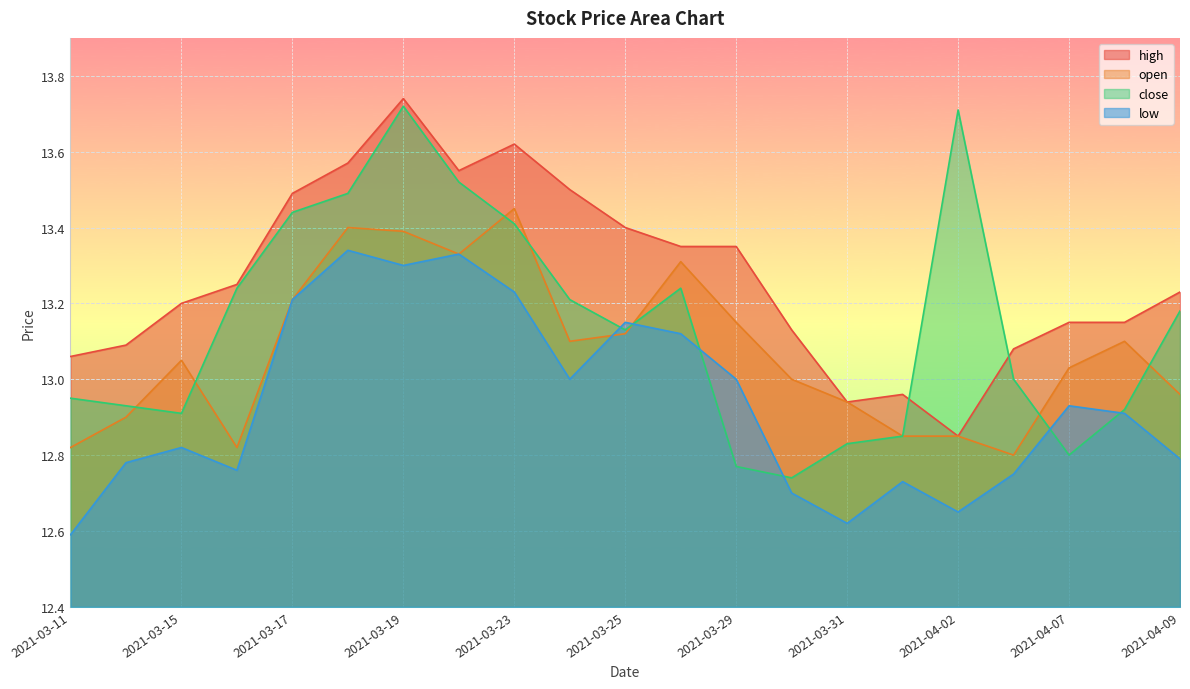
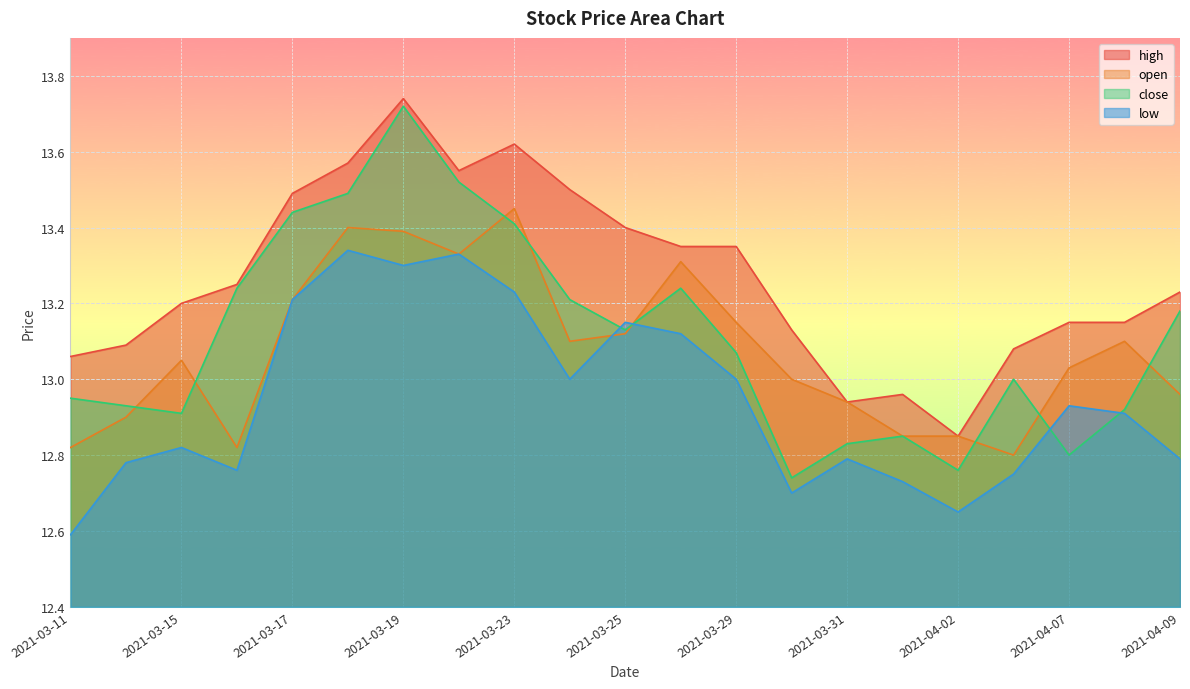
  {
    "close": {
      "2021-03-11": 12.95,
      "2021-03-15": 12.91,
      "2021-03-17": 13.44,
      "2021-03-19": 13.72,
      "2021-03-23": 13.41,
      "2021-03-25": 13.13,
-     "2021-03-29": 12.77,
+     "2021-03-29": 13.07,
      "2021-03-31": 12.83,
-     "2021-04-02": 13.71,
+     "2021-04-02": 12.76,
      "2021-04-07": 12.80,
      "2021-04-09": 13.18
    },
    "low": {
      "2021-03-11": 12.59,
      "2021-03-15": 12.82,
      "2021-03-19": 13.30,
      "2021-03-23": 13.23,
      "2021-03-25": 13.15,
      "2021-03-29": 13.00,
-     "2021-03-31": 12.62,
+     "2021-03-31": 12.79,
      "2021-04-02": 12.65,
      "2021-04-07": 12.93,
      "2021-04-09": 12.79
    }
  }
